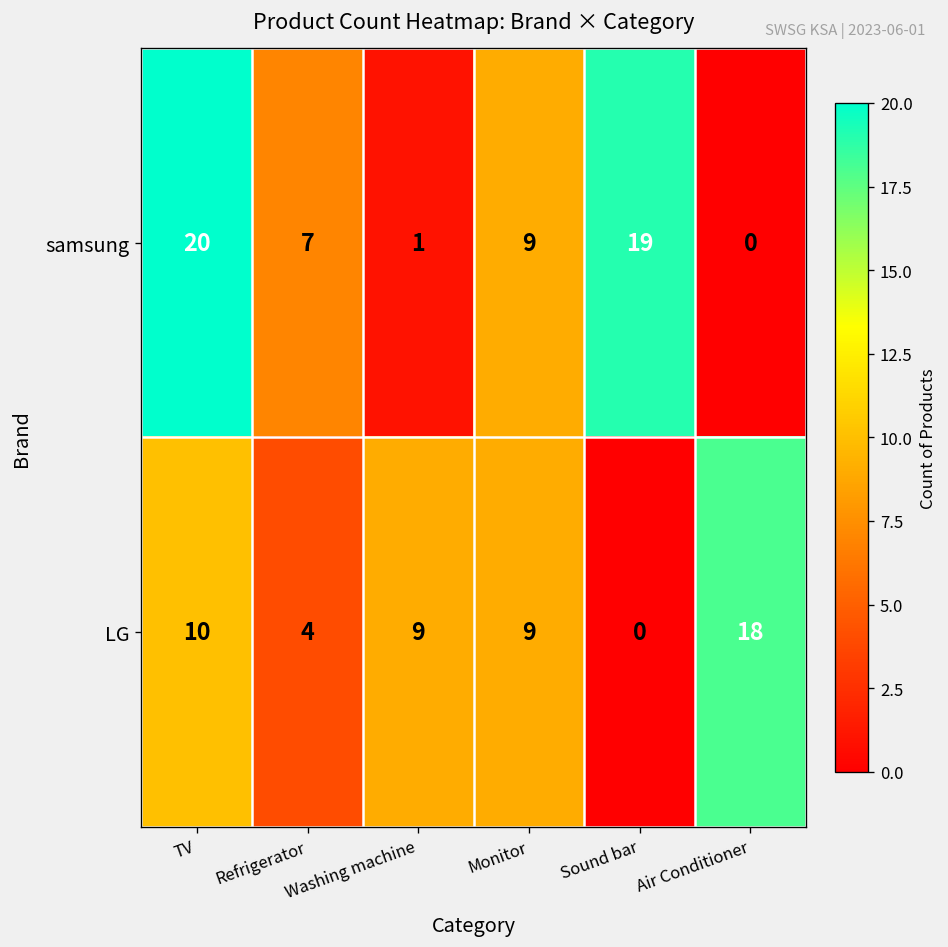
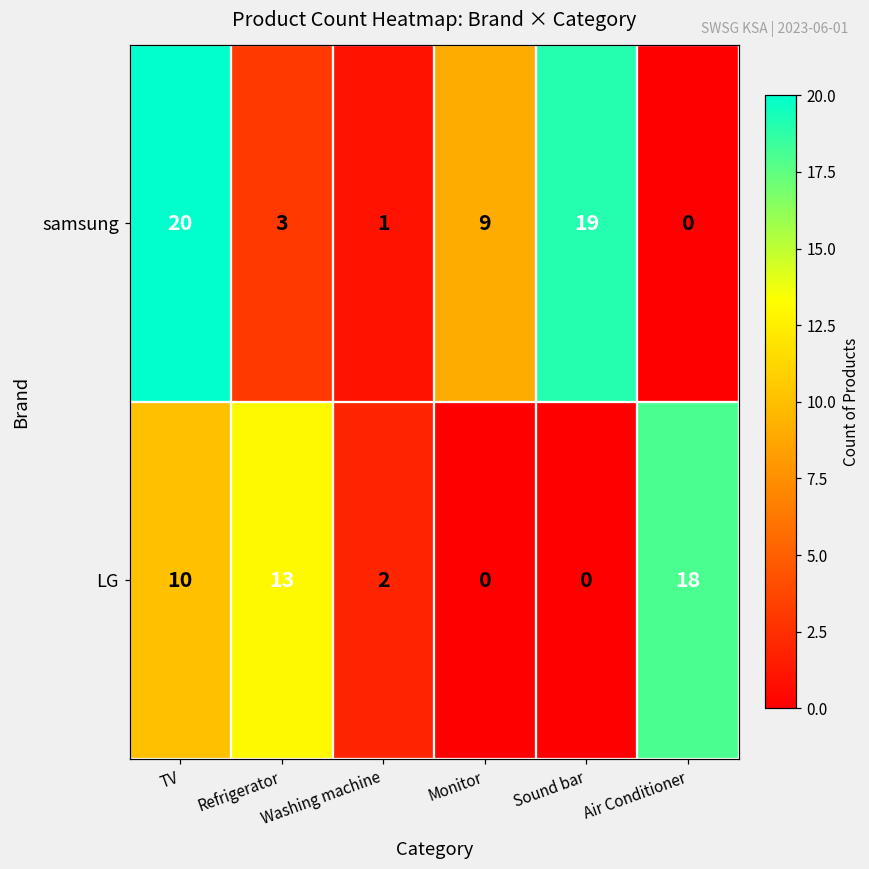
  {
    "samsung": {
      "TV": 20,
-     "Refrigerator": 7,
+     "Refrigerator": 3,
      "Washing machine": 1,
      "Monitor": 9,
      "Sound bar": 19,
      "Air Conditioner": 0
    },
    "LG": {
      "TV": 10,
-     "Refrigerator": 4,
-     "Washing machine": 9,
-     "Monitor": 9,
+     "Refrigerator": 13,
+     "Washing machine": 2,
+     "Monitor": 0,
      "Sound bar": 0,
      "Air Conditioner": 18
    }
  }
